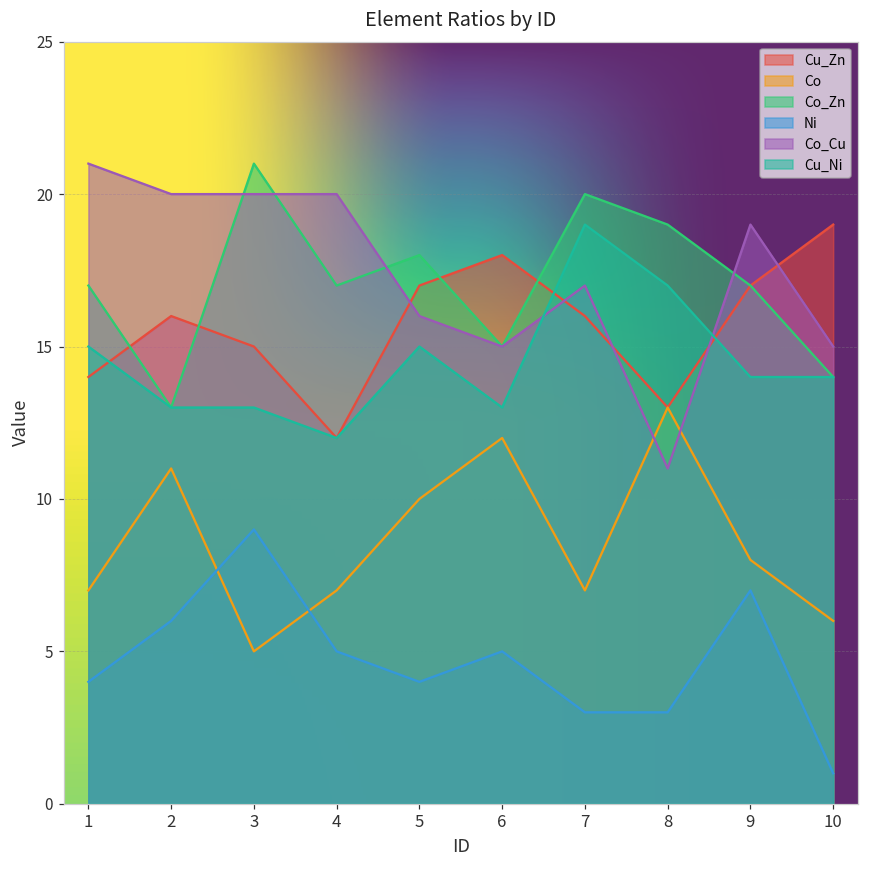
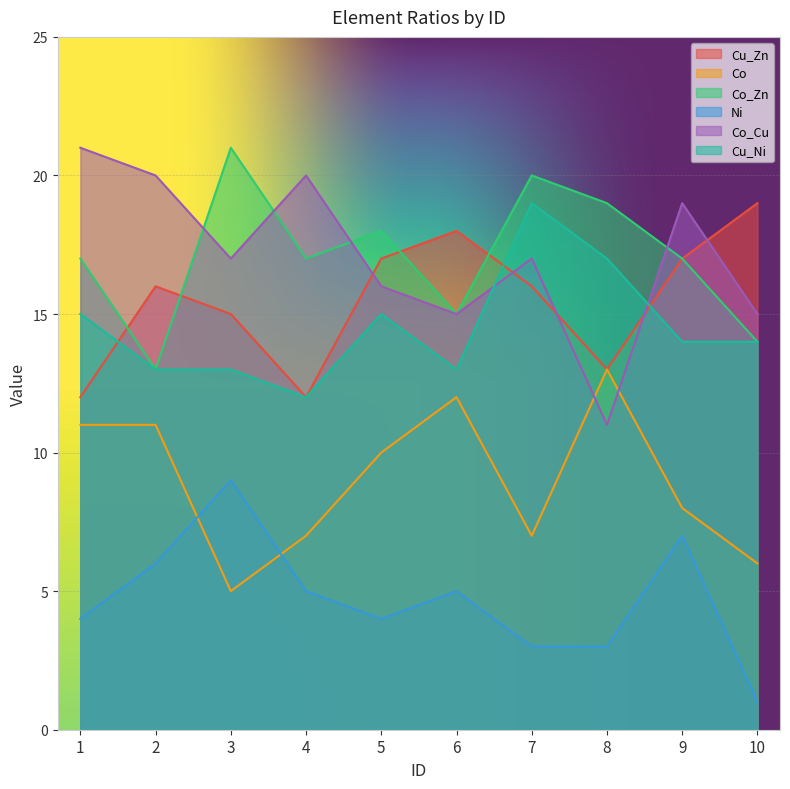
  {
    "Cu_Zn": {
-     "1": 14,
+     "1": 12,
      "2": 16,
      "3": 15,
      "5": 17,
      "6": 18,
      "7": 16,
      "10": 19
    },
    "Co": {
-     "1": 7,
+     "1": 11,
      "2": 11,
      "3": 5,
      "4": 7,
      "5": 10,
      "6": 12,
      "7": 7,
      "9": 8,
      "10": 6
    },
    "Ni": {
      "1": 4,
      "2": 6,
      "3": 9,
      "4": 5,
      "5": 4,
      "6": 5,
      "7": 3,
      "8": 3,
      "9": 7,
      "10": 1
    },
    "Co_Cu": {
      "1": 21,
      "2": 20,
-     "3": 20,
+     "3": 17,
      "4": 20,
      "5": 16,
      "7": 17,
      "8": 11,
      "9": 19,
      "10": 15
    }
  }
